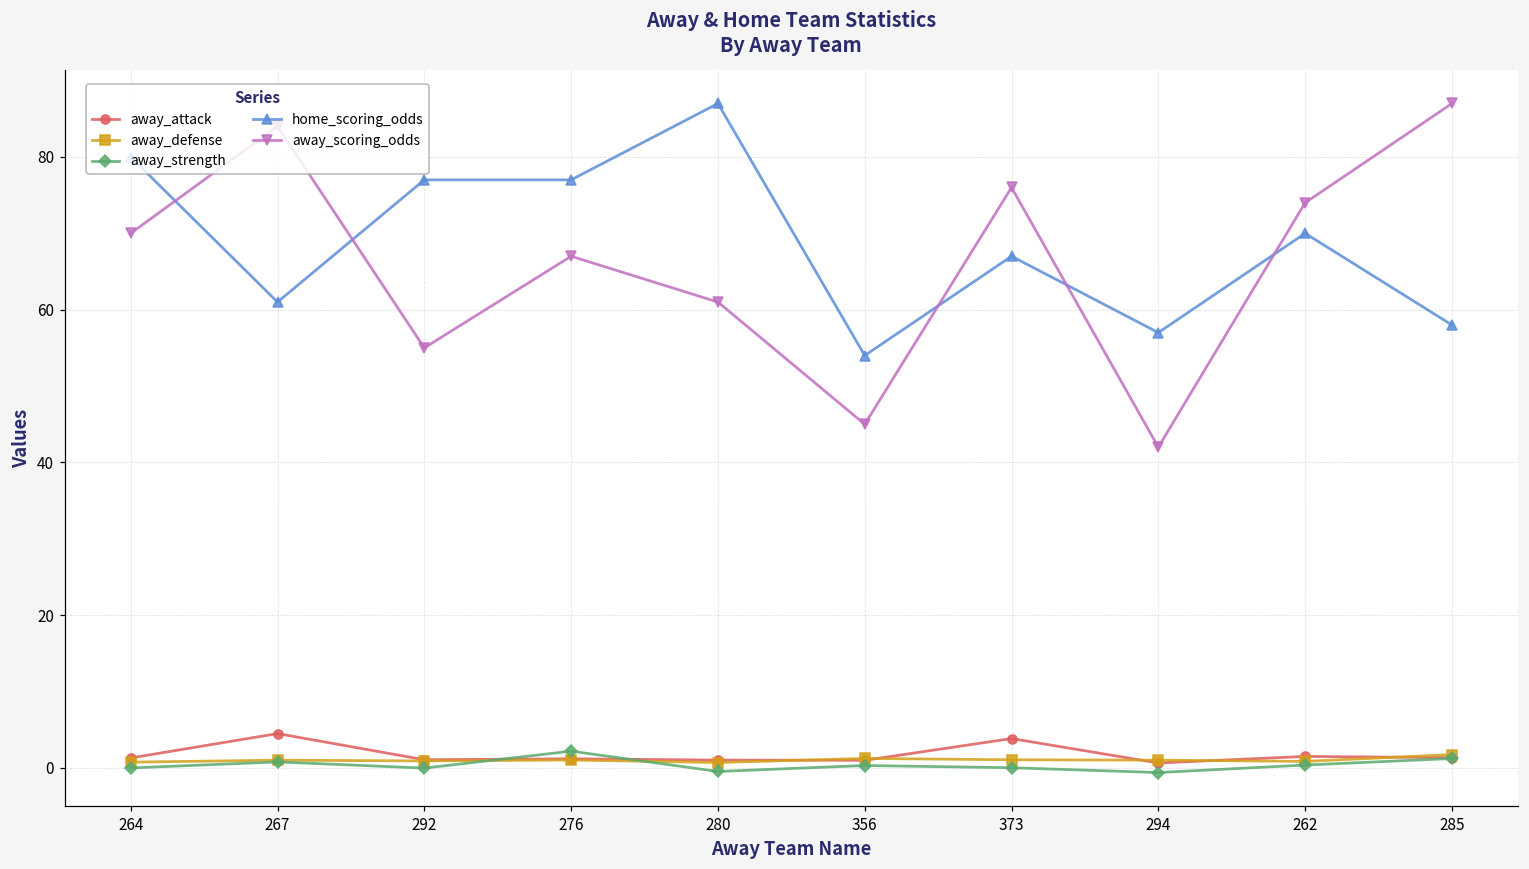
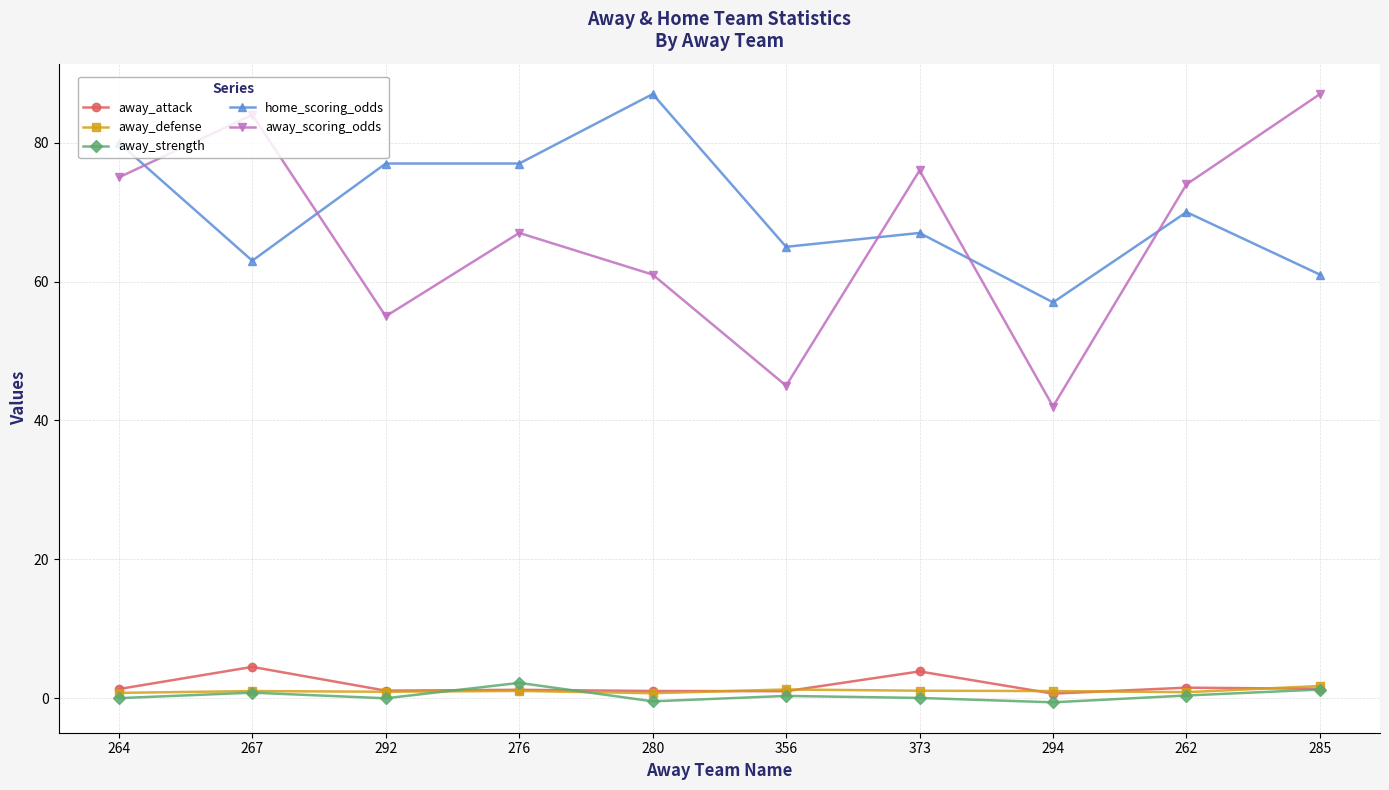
  {
    "away_attack": {
      "264": 1,
      "267": 5,
      "373": 4,
      "262": 2
    },
    "away_defense": {
      "264": 1,
      "373": 1,
      "262": 1,
      "285": 2
    },
    "away_strength": {
      "264": 0,
      "292": 0,
      "276": 2,
      "280": 0,
      "356": 0,
      "373": 0,
      "294": -1,
      "262": 0
    },
    "home_scoring_odds": {
-     "267": 61,
+     "267": 63,
      "292": 77,
      "276": 77,
      "280": 87,
-     "356": 54,
+     "356": 65,
      "373": 67,
      "294": 57,
      "262": 70,
-     "285": 58
+     "285": 61
    },
    "away_scoring_odds": {
-     "264": 70,
+     "264": 75,
      "292": 55,
      "276": 67,
      "280": 61,
      "356": 45,
      "373": 76,
      "294": 42,
      "262": 74,
      "285": 87
    }
  }
